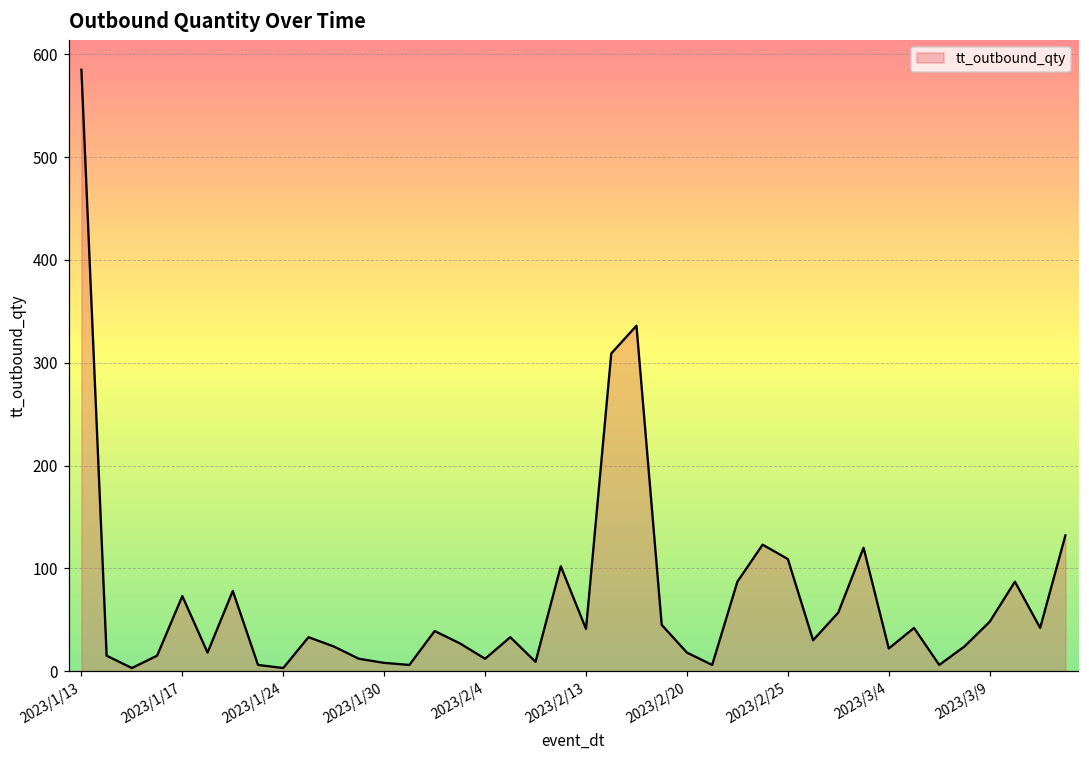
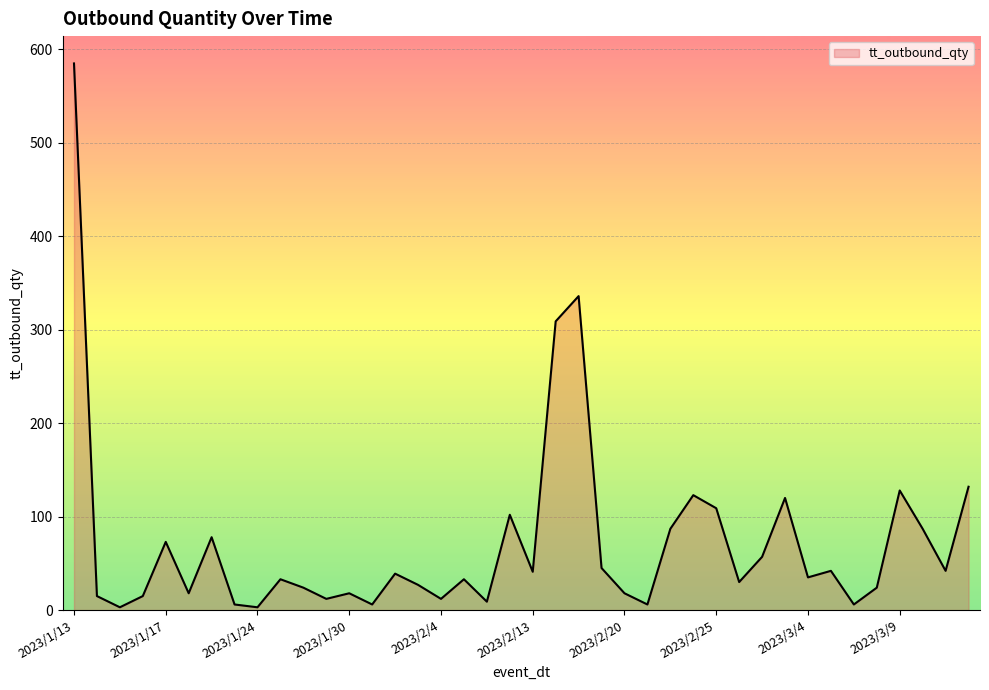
  {
    "2023/1/13": 590,
    "2023/1/17": 70,
    "2023/1/24": 0,
-   "2023/1/30": 10,
+   "2023/1/30": 20,
    "2023/2/4": 10,
    "2023/2/13": 40,
    "2023/2/20": 20,
    "2023/2/25": 110,
-   "2023/3/4": 20,
-   "2023/3/9": 50
+   "2023/3/4": 40,
+   "2023/3/9": 130
  }
